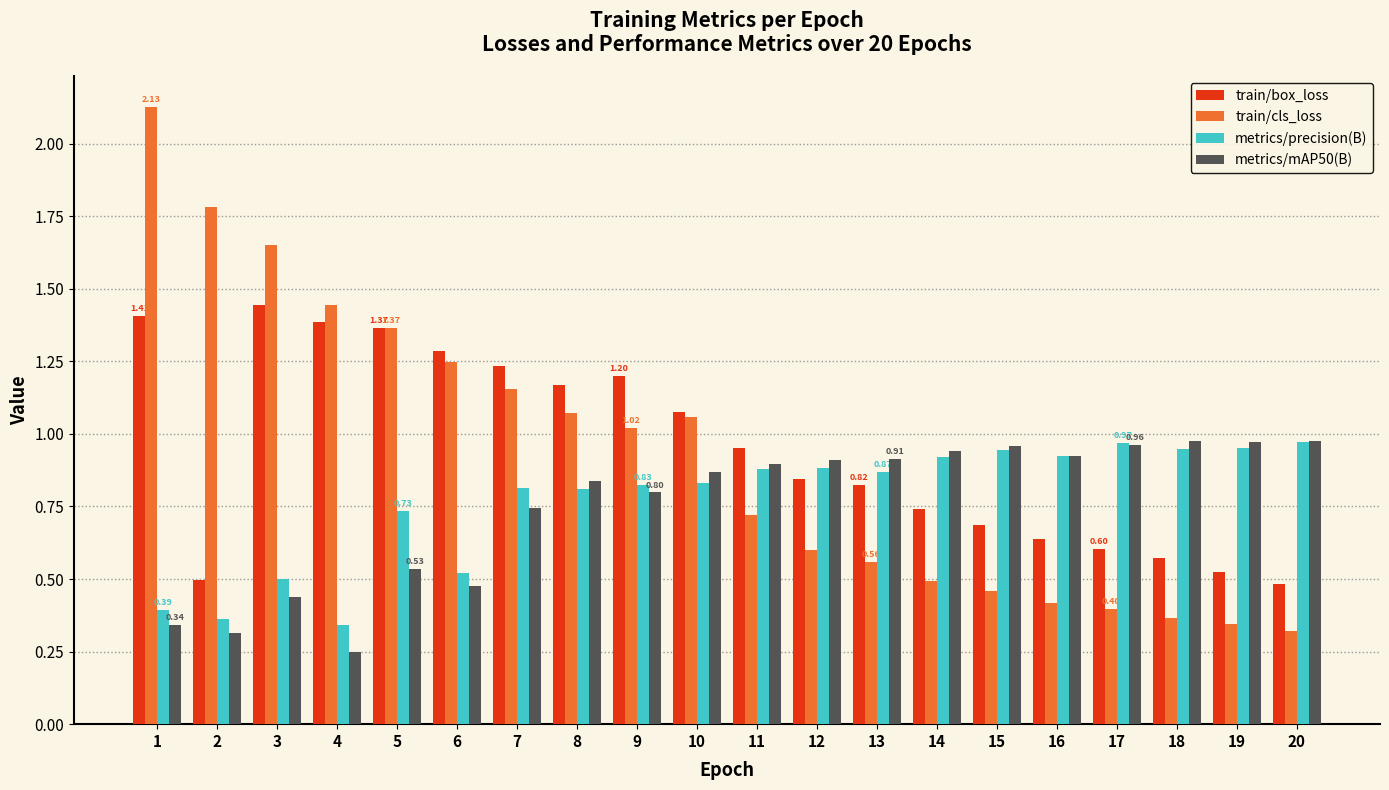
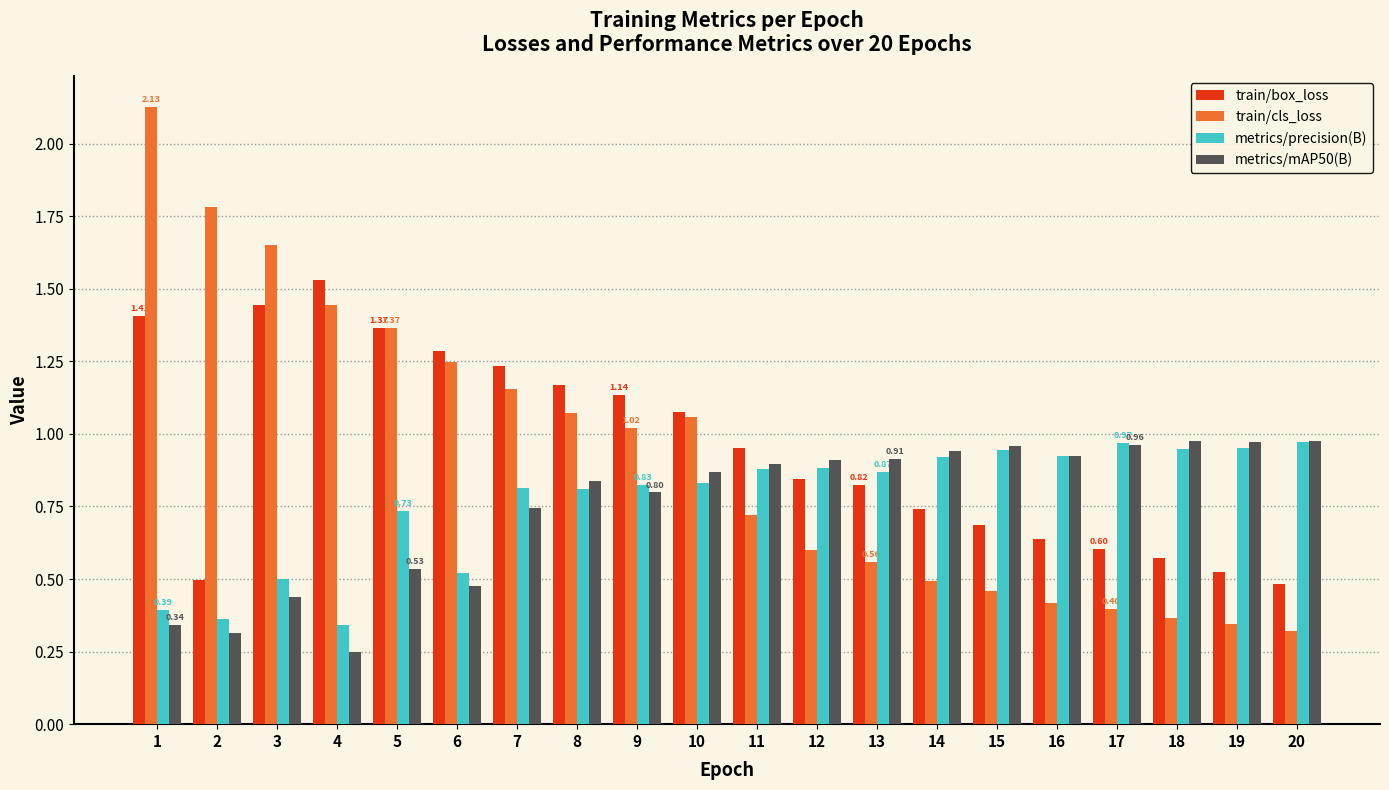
  {
    "train/box_loss": {
      "1": 1.41,
-     "4": 1.38,
-     "9": 1.20,
+     "4": 1.53,
+     "9": 1.14,
      "13": 0.82,
      "17": 0.60
    },
    "train/cls_loss": {
      "1": 2.13,
      "9": 1.02,
      "13": 0.56,
      "17": 0.40
    },
    "metrics/precision(B)": {
      "1": 0.39,
      "5": 0.73,
      "9": 0.83,
      "13": 0.87
    },
    "metrics/mAP50(B)": {
      "1": 0.34,
      "5": 0.53,
      "9": 0.80,
      "13": 0.91
    }
  }
